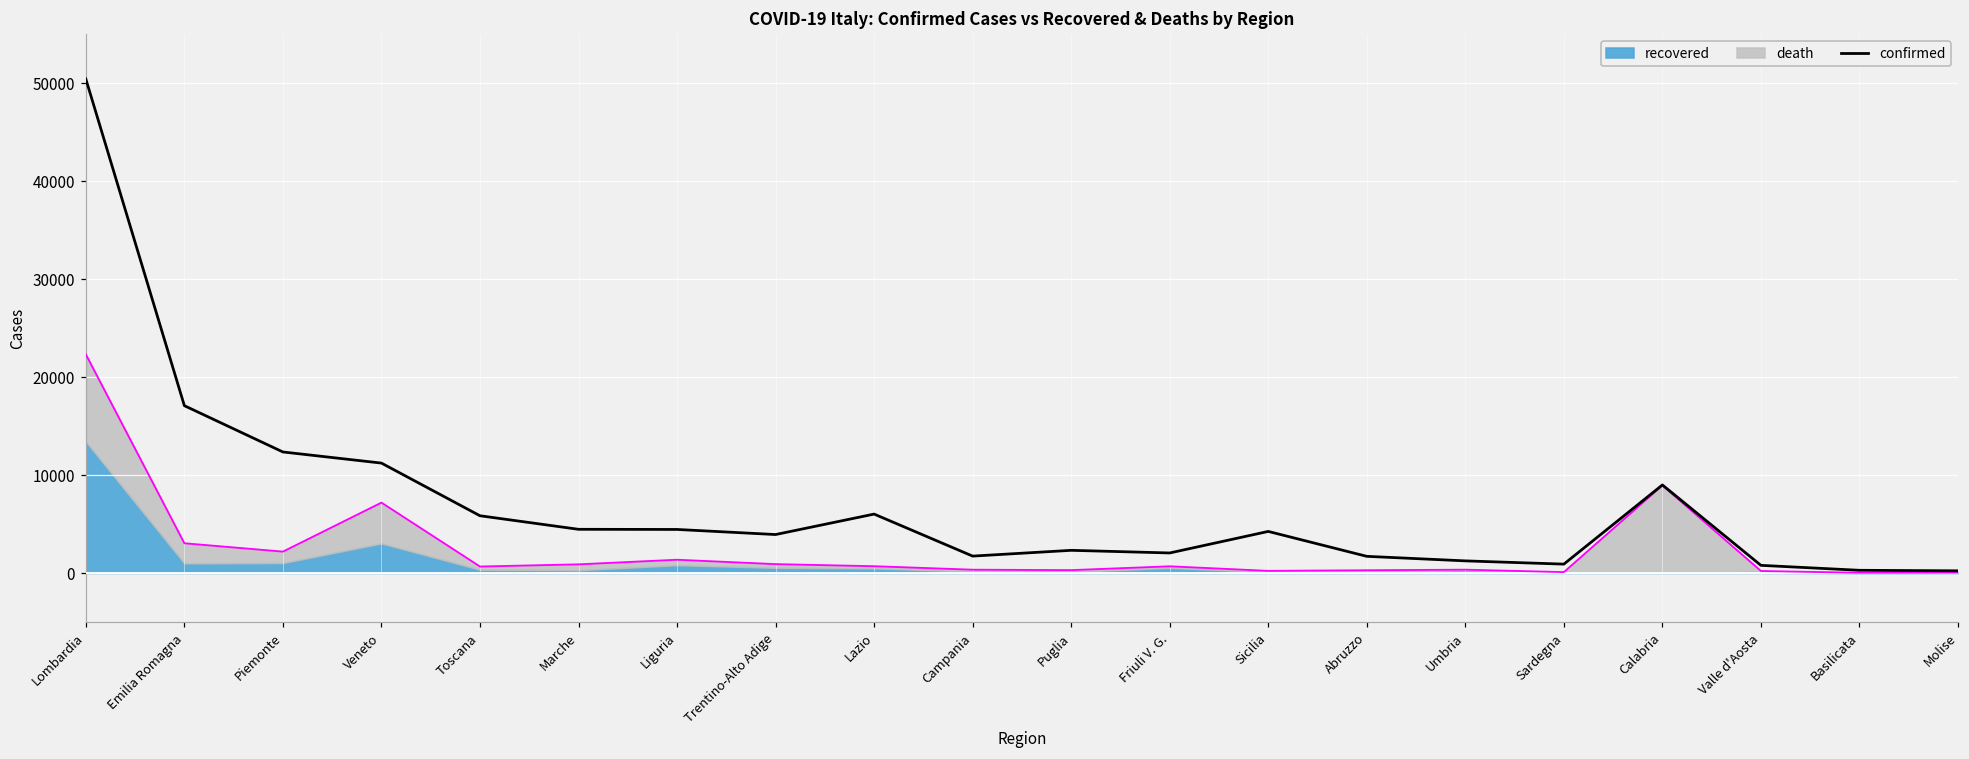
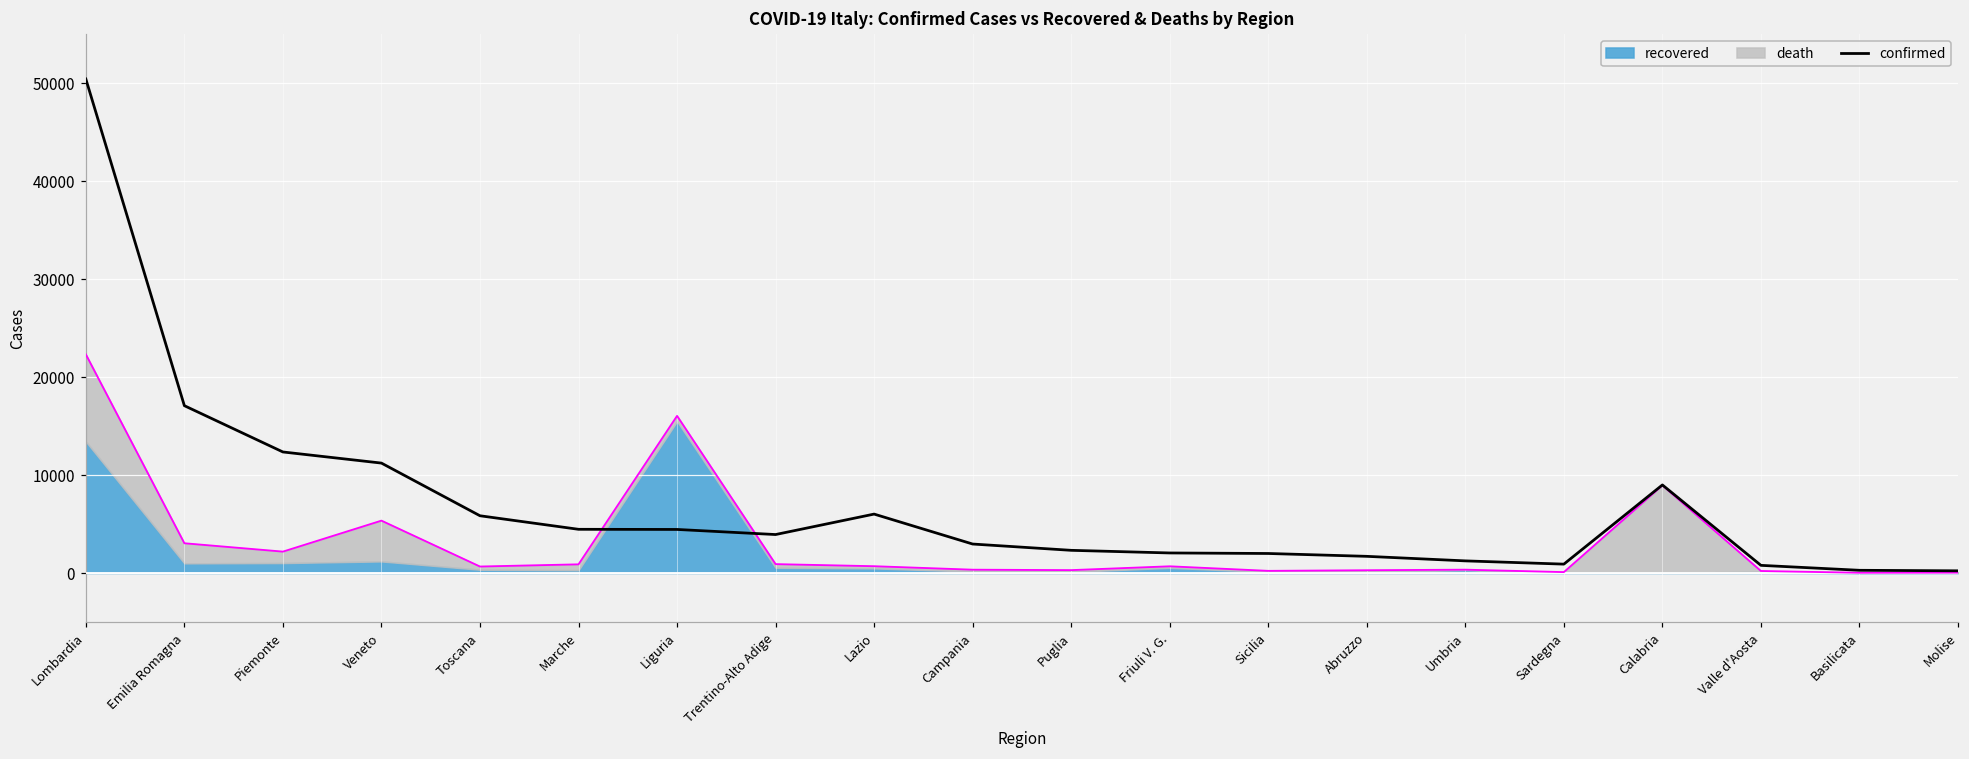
  {
    "recovered": {
      "Lombardia": 13000,
      "Emilia Romagna": 1000,
      "Piemonte": 1000,
-     "Veneto": 3000,
+     "Veneto": 1000,
      "Toscana": 0,
      "Marche": 0,
-     "Liguria": 1000,
+     "Liguria": 15000,
      "Trentino-Alto Adige": 1000
    },
    "death": {
      "Veneto": 4000,
      "Marche": 1000,
      "Liguria": 1000
    },
    "confirmed": {
      "Lombardia": 50000,
      "Emilia Romagna": 17000,
      "Piemonte": 12000,
      "Veneto": 11000,
      "Toscana": 6000,
      "Marche": 4000,
      "Liguria": 4000,
      "Trentino-Alto Adige": 4000,
      "Lazio": 6000,
-     "Campania": 2000,
+     "Campania": 3000,
      "Puglia": 2000,
      "Friuli V. G.": 2000,
-     "Sicilia": 4000,
+     "Sicilia": 2000,
      "Abruzzo": 2000,
      "Umbria": 1000,
      "Sardegna": 1000,
      "Valle d'Aosta": 1000
    }
  }
